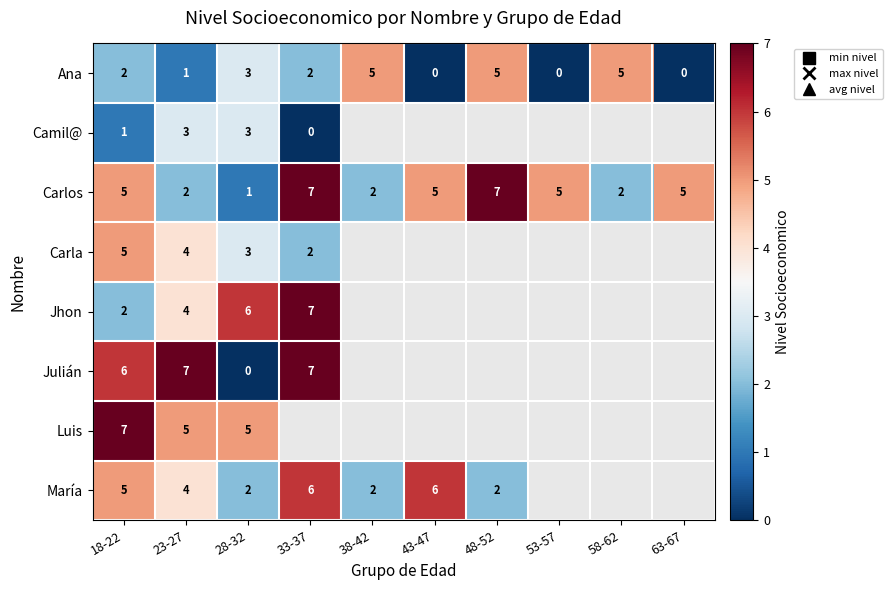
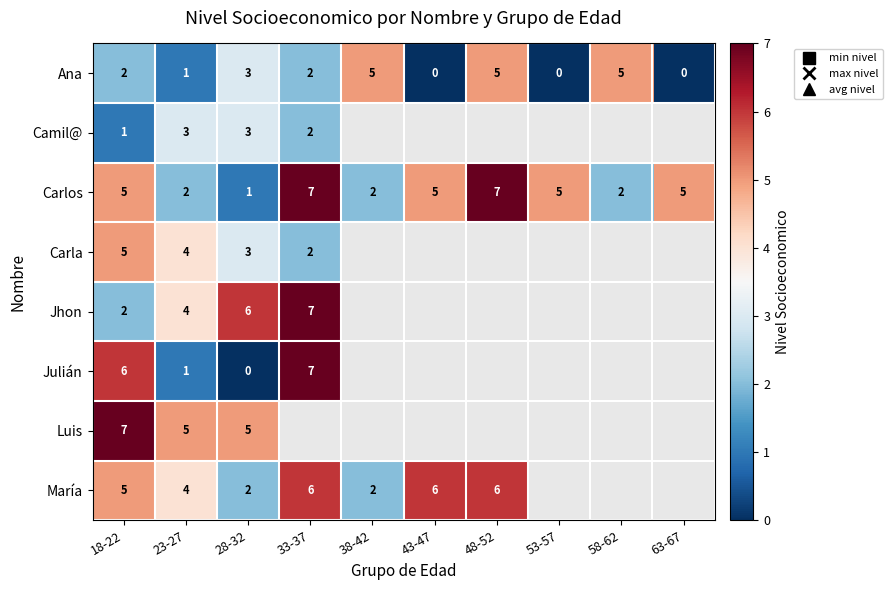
  {
    "Ana": {
      "18-22": 2,
      "23-27": 1,
      "28-32": 3,
      "33-37": 2,
      "38-42": 5,
      "43-47": 0,
      "48-52": 5,
      "53-57": 0,
      "58-62": 5,
      "63-67": 0
    },
    "Camil@": {
      "18-22": 1,
      "23-27": 3,
      "28-32": 3,
-     "33-37": 0
+     "33-37": 2
    },
    "Carlos": {
      "18-22": 5,
      "23-27": 2,
      "28-32": 1,
      "33-37": 7,
      "38-42": 2,
      "43-47": 5,
      "48-52": 7,
      "53-57": 5,
      "58-62": 2,
      "63-67": 5
    },
    "Carla": {
      "18-22": 5,
      "23-27": 4,
      "28-32": 3,
      "33-37": 2
    },
    "Jhon": {
      "18-22": 2,
      "23-27": 4,
      "28-32": 6,
      "33-37": 7
    },
    "Julián": {
      "18-22": 6,
-     "23-27": 7,
+     "23-27": 1,
      "28-32": 0,
      "33-37": 7
    },
    "Luis": {
      "18-22": 7,
      "23-27": 5,
      "28-32": 5
    },
    "María": {
      "18-22": 5,
      "23-27": 4,
      "28-32": 2,
      "33-37": 6,
      "38-42": 2,
      "43-47": 6,
-     "48-52": 2
+     "48-52": 6
    }
  }
